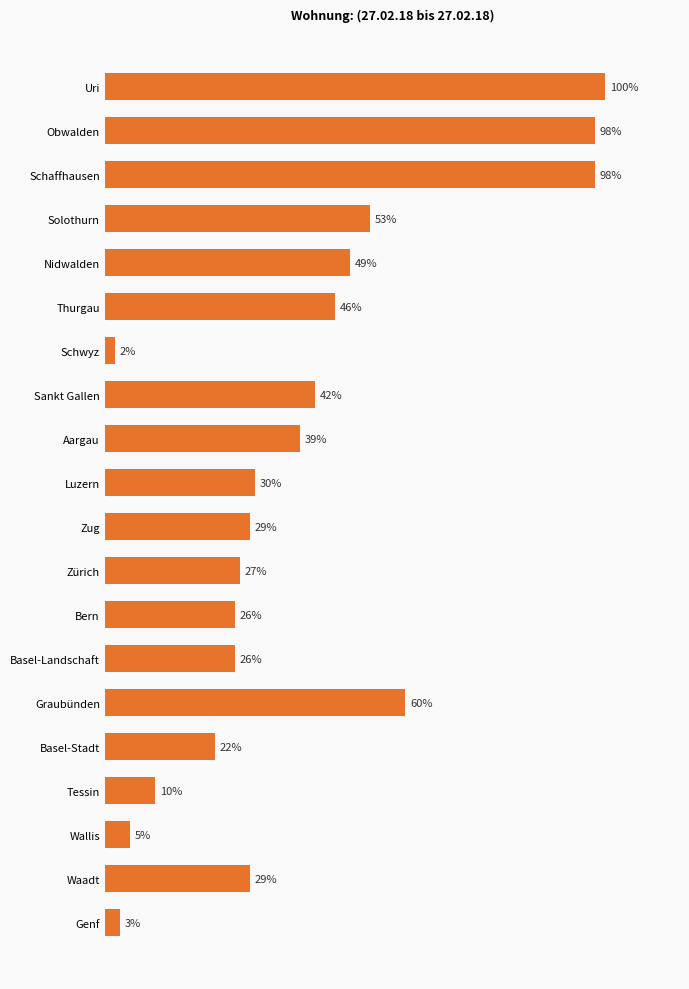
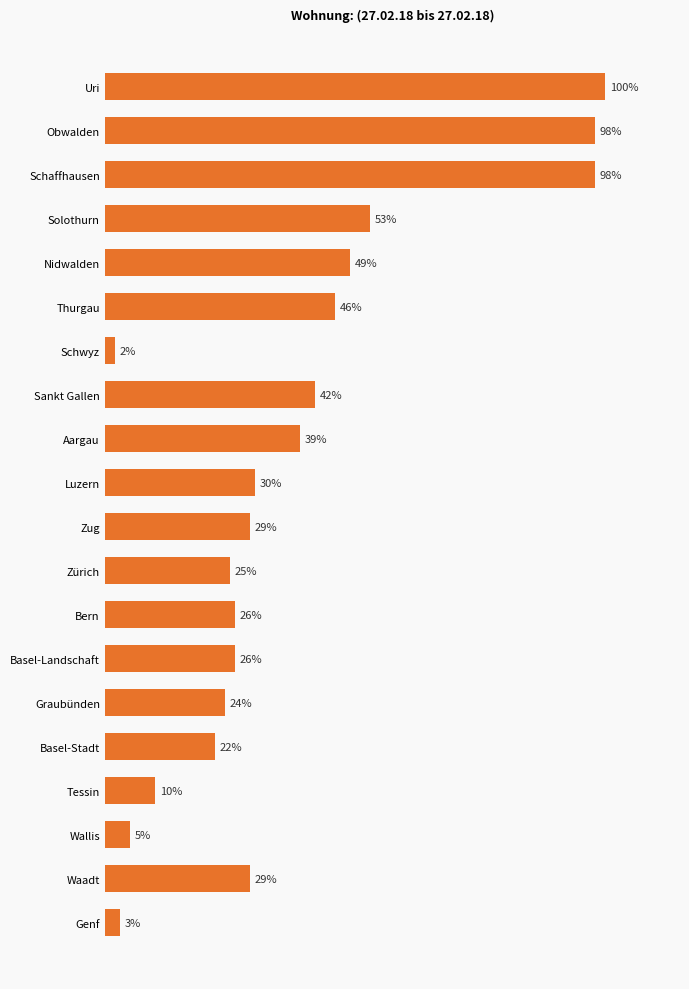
  {
    "Uri": "100%",
    "Obwalden": "98%",
    "Schaffhausen": "98%",
    "Solothurn": "53%",
    "Nidwalden": "49%",
    "Thurgau": "46%",
    "Schwyz": "2%",
    "Sankt Gallen": "42%",
    "Aargau": "39%",
    "Luzern": "30%",
    "Zug": "29%",
-   "Zürich": "27%",
+   "Zürich": "25%",
    "Bern": "26%",
    "Basel-Landschaft": "26%",
-   "Graubünden": "60%",
+   "Graubünden": "24%",
    "Basel-Stadt": "22%",
    "Tessin": "10%",
    "Wallis": "5%",
    "Waadt": "29%",
    "Genf": "3%"
  }
